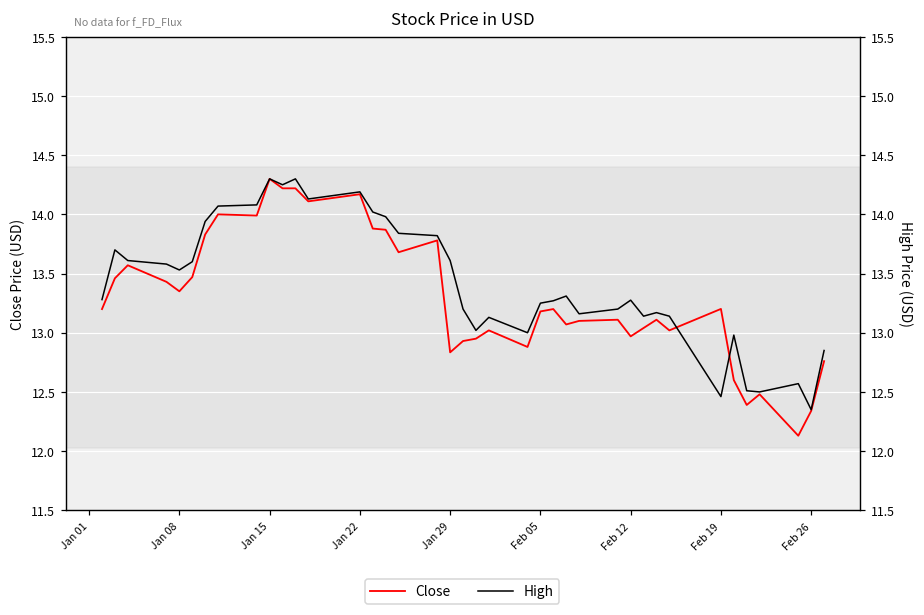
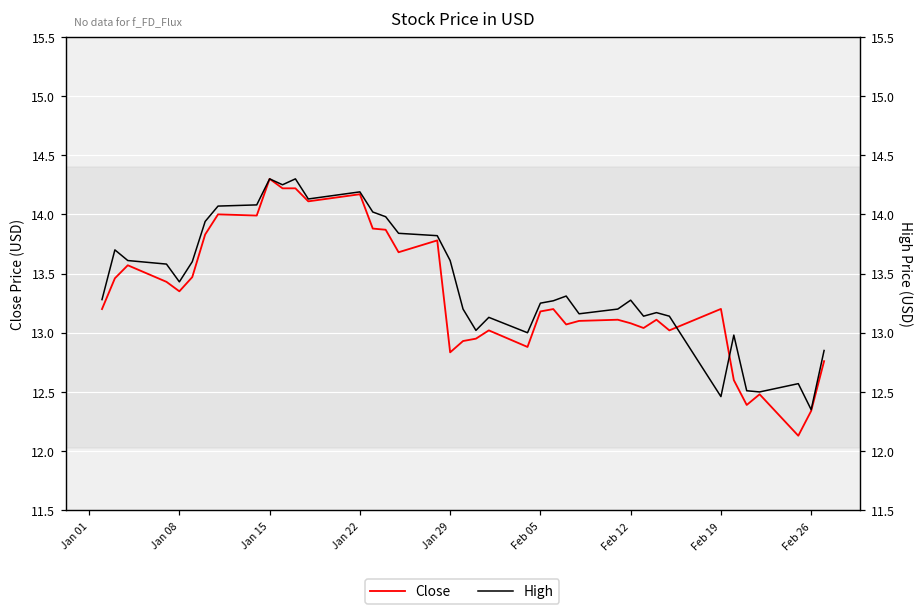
  {
    "Close": {
      "Jan 08": 13.35,
      "Jan 15": 14.30,
      "Jan 22": 14.17,
      "Jan 29": 12.83,
      "Feb 05": 13.18,
-     "Feb 12": 12.97,
+     "Feb 12": 13.08,
      "Feb 19": 13.20,
      "Feb 26": 12.34
    },
    "High": {
-     "Jan 08": 13.53,
+     "Jan 08": 13.43,
      "Jan 15": 14.30,
      "Jan 22": 14.19,
      "Jan 29": 13.61,
      "Feb 05": 13.25,
      "Feb 12": 13.28,
      "Feb 19": 12.46,
      "Feb 26": 12.35
    }
  }
